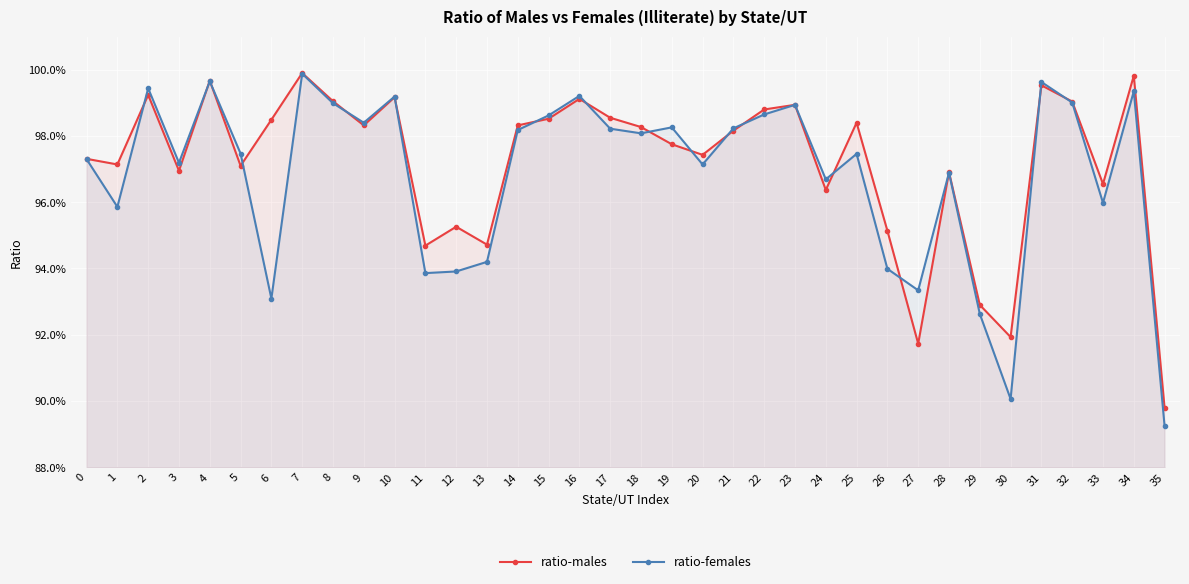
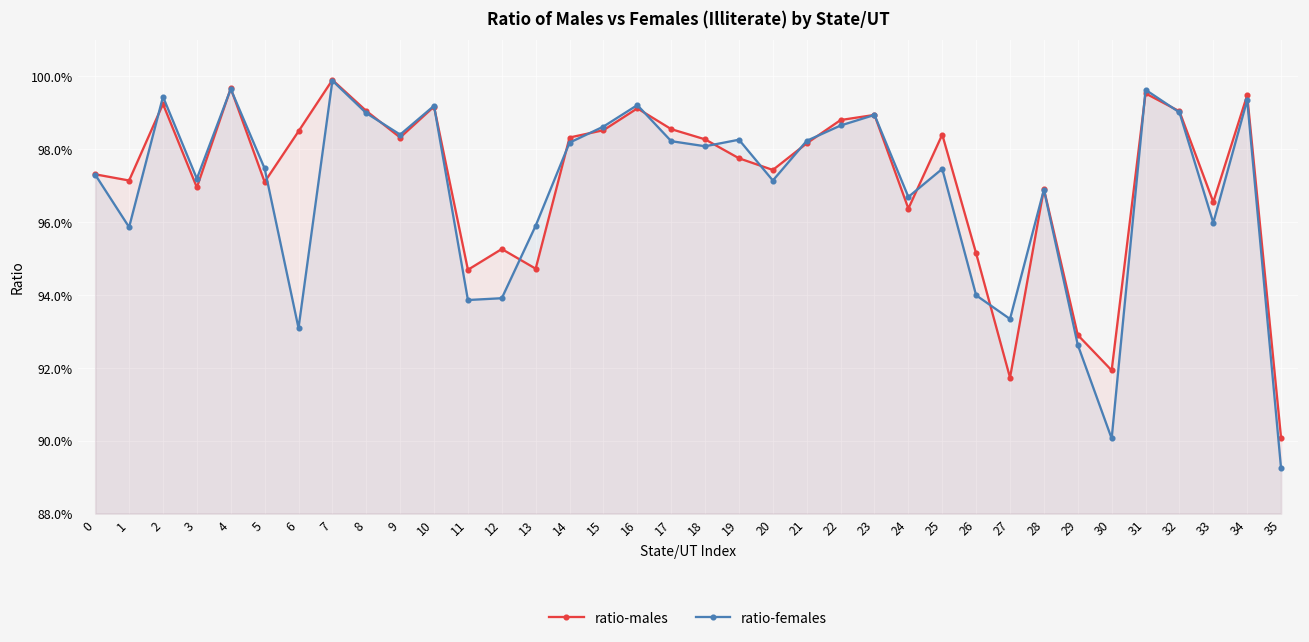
  {
    "ratio-males": {
      "1": "97.1%",
      "2": "99.2%",
      "3": "97.0%",
      "5": "97.1%",
      "6": "98.5%",
      "9": "98.3%",
      "11": "94.7%",
      "12": "95.3%",
      "13": "94.7%",
      "14": "98.3%",
      "15": "98.5%",
      "16": "99.1%",
      "17": "98.6%",
      "18": "98.3%",
      "19": "97.8%",
      "20": "97.4%",
      "22": "98.8%",
      "24": "96.4%",
      "25": "98.4%",
      "26": "95.1%",
      "27": "91.7%",
      "29": "92.9%",
      "30": "91.9%",
      "31": "99.5%",
      "33": "96.6%",
-     "34": "99.8%",
-     "35": "89.8%"
+     "34": "99.5%",
+     "35": "90.1%"
    },
    "ratio-females": {
      "1": "95.9%",
      "2": "99.4%",
      "3": "97.2%",
      "5": "97.5%",
      "6": "93.1%",
      "9": "98.4%",
      "11": "93.9%",
      "12": "93.9%",
-     "13": "94.2%",
+     "13": "95.9%",
      "14": "98.2%",
      "15": "98.6%",
      "16": "99.2%",
      "17": "98.2%",
      "18": "98.1%",
      "19": "98.3%",
      "20": "97.1%",
      "22": "98.7%",
      "24": "96.7%",
      "25": "97.5%",
      "26": "94.0%",
      "27": "93.3%",
      "29": "92.6%",
      "30": "90.1%",
      "31": "99.6%",
      "33": "96.0%",
      "34": "99.4%",
      "35": "89.2%"
    }
  }
